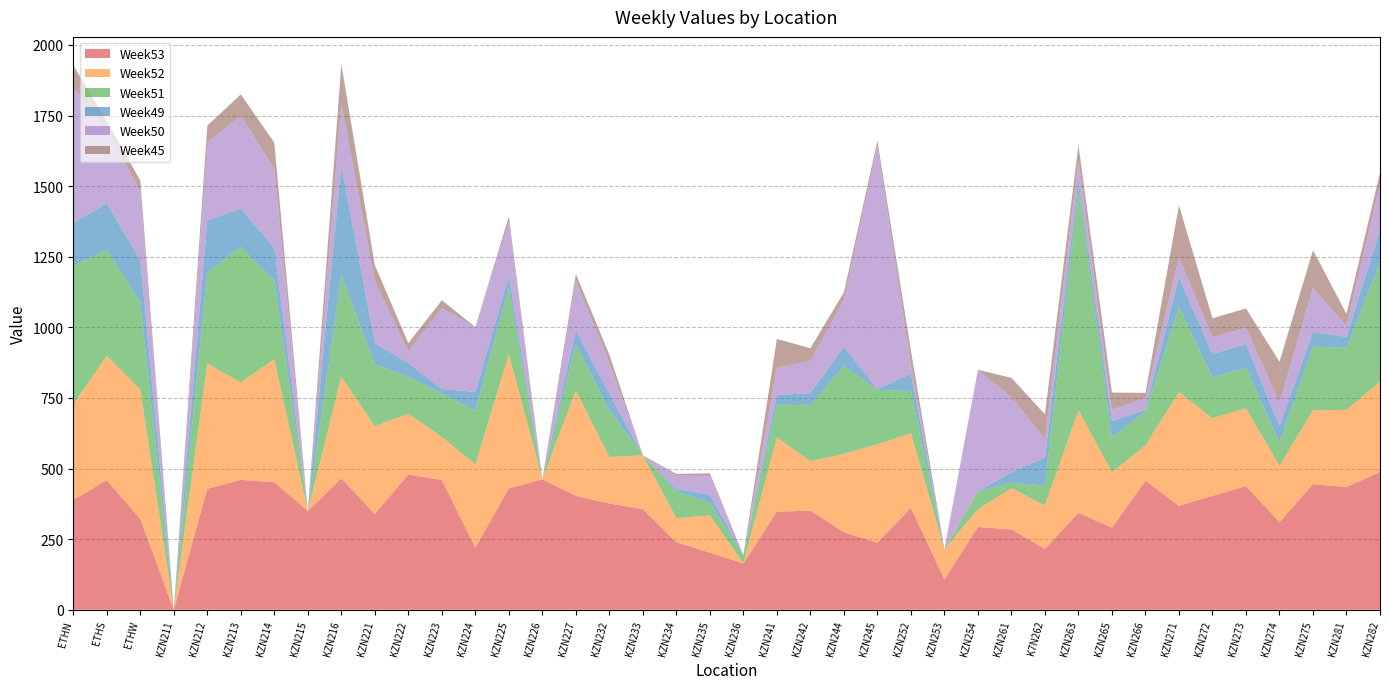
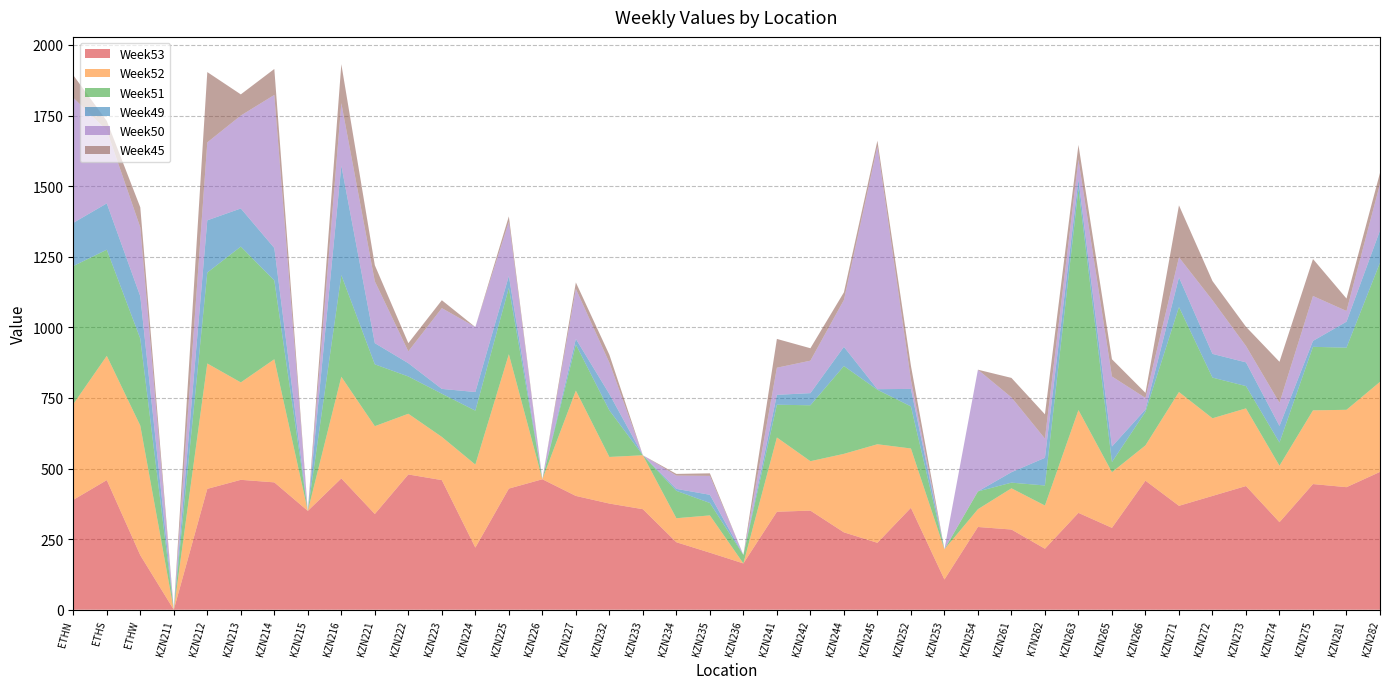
  {
    "Week53": {
      "ETHN": 390,
      "ETHS": 460,
-     "ETHW": 320,
+     "ETHW": 190,
      "KZN212": 430,
      "KZN213": 460,
      "KZN214": 450,
      "KZN216": 470,
      "KZN221": 340,
      "KZN222": 480,
      "KZN223": 460,
      "KZN224": 220,
      "KZN225": 430,
      "KZN227": 400,
      "KZN232": 380,
      "KZN233": 360,
      "KZN234": 240,
      "KZN235": 200,
      "KZN241": 350,
      "KZN242": 350,
      "KZN244": 270,
      "KZN245": 240,
      "KZN252": 360,
      "KZN253": 110,
      "KZN254": 290,
      "KZN261": 280,
      "K7N262": 220,
      "KZN263": 340,
      "KZN265": 290,
      "KZN266": 460,
      "KZN271": 370,
      "KZN272": 400,
      "KZN273": 440,
      "KZN274": 310,
      "KZN275": 450,
      "KZN281": 430,
      "KZN282": 490
    },
    "Week52": {
      "ETHN": 340,
      "ETHS": 440,
      "ETHW": 460,
      "KZN212": 440,
      "KZN213": 350,
      "KZN214": 440,
      "KZN216": 360,
      "KZN221": 310,
      "KZN222": 220,
      "KZN223": 150,
      "KZN224": 290,
      "KZN225": 480,
      "KZN227": 370,
      "KZN232": 170,
      "KZN234": 90,
      "KZN235": 130,
      "KZN241": 260,
      "KZN242": 180,
      "KZN244": 280,
      "KZN245": 350,
-     "KZN252": 260,
+     "KZN252": 210,
      "KZN254": 60,
      "KZN261": 150,
      "K7N262": 150,
      "KZN263": 360,
      "KZN265": 200,
      "KZN266": 130,
      "KZN271": 400,
      "KZN272": 280,
      "KZN273": 280,
      "KZN274": 200,
      "KZN275": 260,
      "KZN281": 270,
      "KZN282": 320
    },
    "Week51": {
      "ETHN": 490,
      "ETHS": 380,
      "ETHW": 310,
      "KZN212": 320,
      "KZN213": 480,
      "KZN214": 280,
      "KZN216": 360,
      "KZN221": 220,
      "KZN222": 130,
      "KZN223": 150,
      "KZN224": 190,
      "KZN225": 240,
      "KZN227": 160,
      "KZN232": 170,
      "KZN235": 40,
      "KZN241": 120,
      "KZN242": 200,
      "KZN244": 310,
      "KZN252": 150,
      "KZN261": 20,
      "K7N262": 70,
      "KZN263": 780,
-     "KZN265": 130,
+     "KZN265": 40,
      "KZN271": 300,
      "KZN272": 140,
-     "KZN273": 140,
+     "KZN273": 80,
      "KZN274": 80,
      "KZN275": 230,
      "KZN281": 220,
      "KZN282": 420
    },
    "Week49": {
      "ETHN": 150,
      "ETHS": 160,
      "ETHW": 150,
      "KZN212": 190,
      "KZN213": 140,
      "KZN214": 120,
      "KZN216": 390,
      "KZN221": 80,
      "KZN222": 50,
      "KZN223": 20,
      "KZN224": 70,
      "KZN225": 40,
-     "KZN227": 50,
+     "KZN227": 20,
      "KZN232": 60,
      "KZN235": 30,
      "KZN241": 40,
      "KZN242": 40,
      "KZN244": 70,
      "KZN252": 60,
      "KZN261": 40,
      "K7N262": 100,
      "KZN263": 30,
      "KZN265": 60,
      "KZN271": 110,
      "KZN272": 80,
      "KZN273": 80,
      "KZN274": 60,
-     "KZN275": 50,
-     "KZN281": 40,
+     "KZN275": 20,
+     "KZN281": 90,
      "KZN282": 110
    },
    "Week50": {
-     "ETHN": 480,
+     "ETHN": 440,
      "ETHW": 240,
      "KZN212": 280,
      "KZN213": 330,
-     "KZN214": 280,
+     "KZN214": 540,
      "KZN216": 220,
      "KZN221": 220,
      "KZN222": 40,
      "KZN223": 290,
      "KZN225": 190,
      "KZN227": 180,
      "KZN232": 110,
      "KZN235": 70,
      "KZN241": 100,
      "KZN242": 120,
      "KZN244": 170,
      "KZN245": 860,
      "KZN252": 30,
      "KZN261": 270,
      "K7N262": 70,
      "KZN263": 70,
-     "KZN265": 40,
+     "KZN265": 250,
      "KZN266": 40,
      "KZN271": 70,
-     "KZN272": 60,
+     "KZN272": 190,
      "KZN273": 60,
      "KZN274": 80,
      "KZN275": 160,
      "KZN281": 40,
      "KZN282": 170
    },
    "Week45": {
      "ETHN": 80,
-     "ETHW": 40,
-     "KZN212": 60,
+     "ETHW": 70,
+     "KZN212": 250,
      "KZN213": 80,
      "KZN214": 90,
      "KZN216": 140,
      "KZN221": 60,
      "KZN222": 30,
      "KZN223": 30,
      "KZN225": 20,
      "KZN227": 20,
      "KZN232": 30,
      "KZN235": 10,
      "KZN241": 100,
      "KZN242": 40,
      "KZN244": 30,
      "KZN245": 20,
      "KZN252": 50,
      "KZN261": 70,
      "K7N262": 90,
      "KZN263": 50,
      "KZN265": 60,
      "KZN266": 20,
      "KZN271": 180,
      "KZN272": 70,
      "KZN273": 70,
      "KZN274": 150,
      "KZN275": 130,
      "KZN281": 40,
      "KZN282": 40
    }
  }
